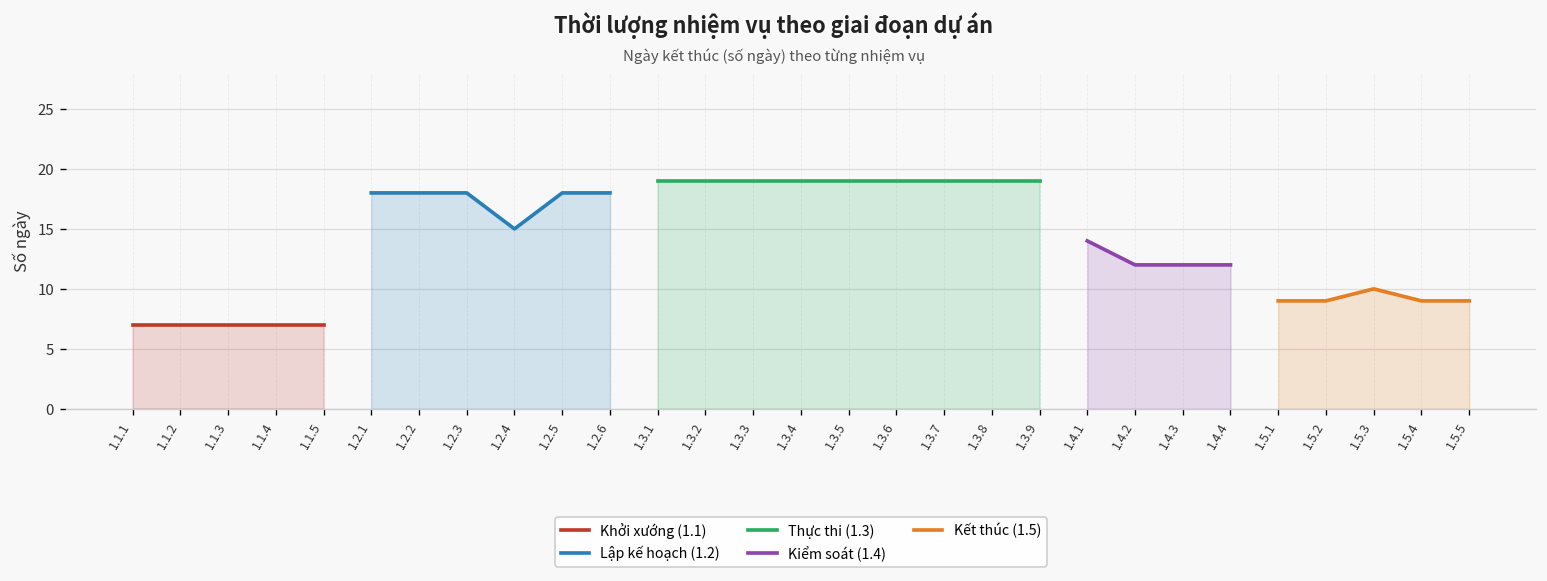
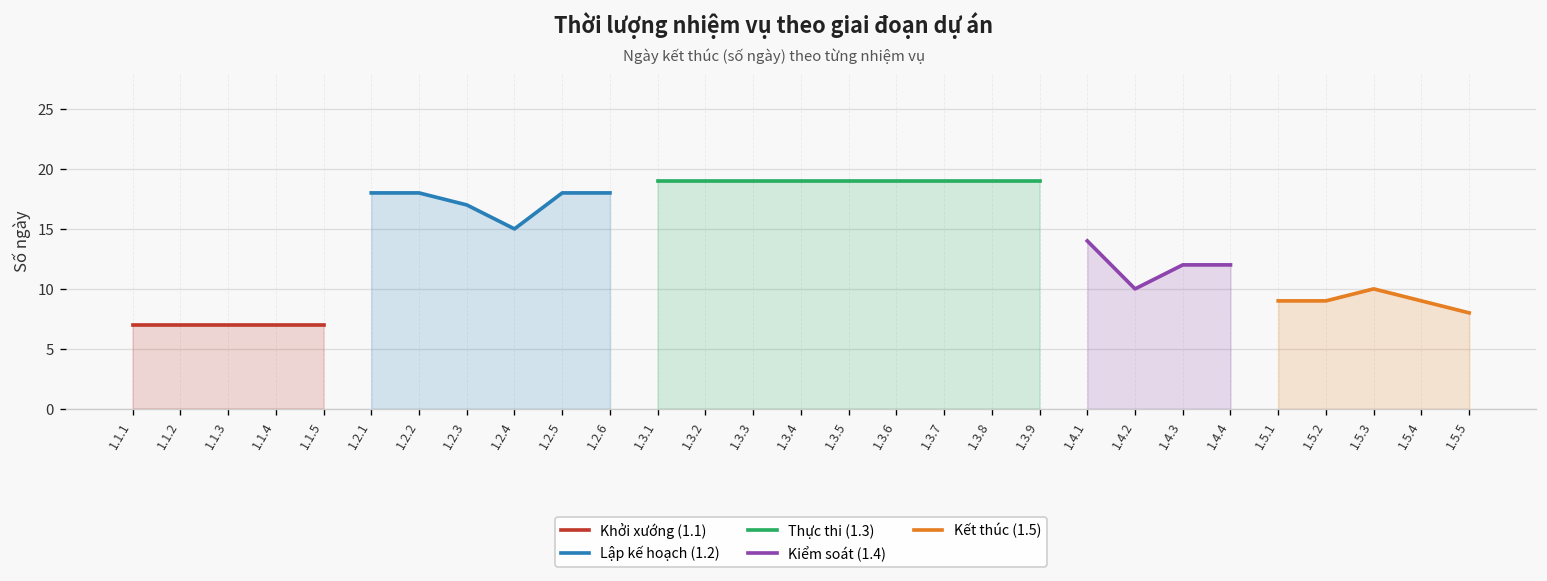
  {
    "Khởi xướng (1.1)": {
      "1.1.1": 7,
      "1.1.2": 7,
      "1.1.3": 7,
      "1.1.4": 7,
      "1.1.5": 7
    },
    "Lập kế hoạch (1.2)": {
      "1.2.1": 18,
      "1.2.2": 18,
-     "1.2.3": 18,
+     "1.2.3": 17,
      "1.2.4": 15,
      "1.2.5": 18,
      "1.2.6": 18
    },
    "Thực thi (1.3)": {
      "1.3.1": 19,
      "1.3.2": 19,
      "1.3.3": 19,
      "1.3.4": 19,
      "1.3.5": 19,
      "1.3.6": 19,
      "1.3.7": 19,
      "1.3.8": 19,
      "1.3.9": 19
    },
    "Kiểm soát (1.4)": {
      "1.4.1": 14,
-     "1.4.2": 12,
+     "1.4.2": 10,
      "1.4.3": 12,
      "1.4.4": 12
    },
    "Kết thúc (1.5)": {
      "1.5.1": 9,
      "1.5.2": 9,
      "1.5.3": 10,
      "1.5.4": 9,
-     "1.5.5": 9
+     "1.5.5": 8
    }
  }
